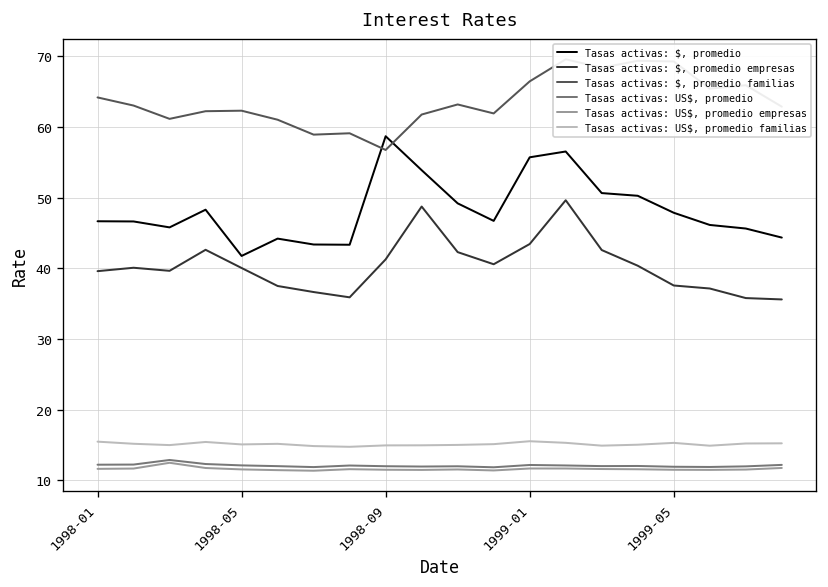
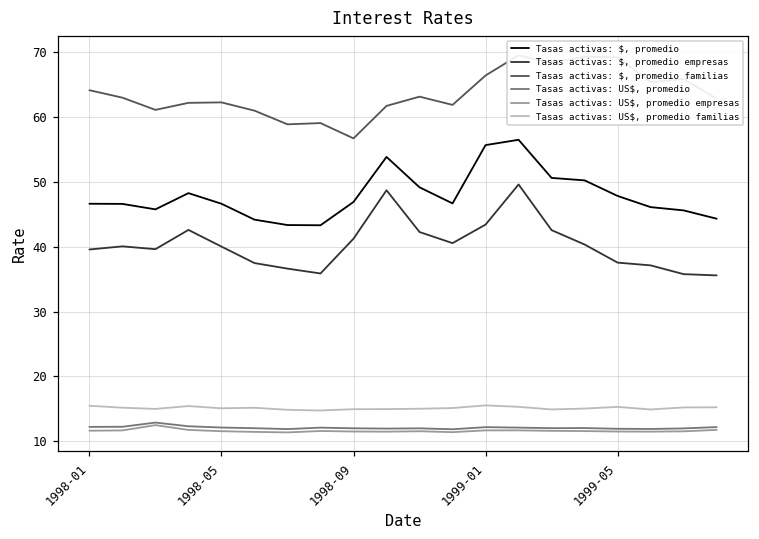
  {
    "Tasas activas: $, promedio": {
      "1998-01": 47,
-     "1998-05": 42,
-     "1998-09": 59,
+     "1998-05": 47,
+     "1998-09": 47,
      "1999-01": 56,
      "1999-05": 48
    }
  }
